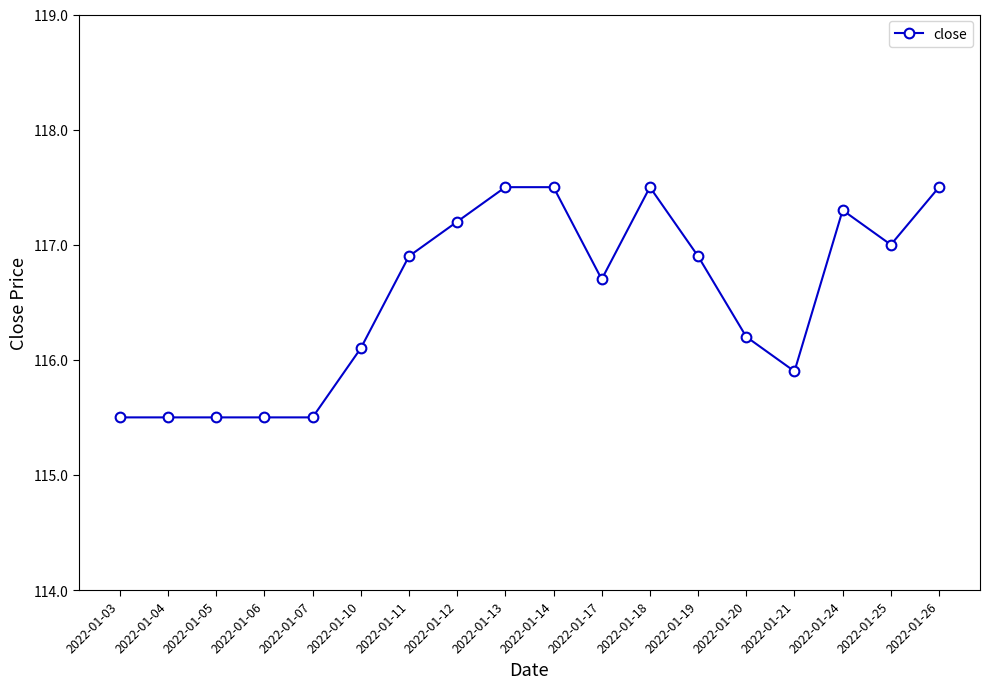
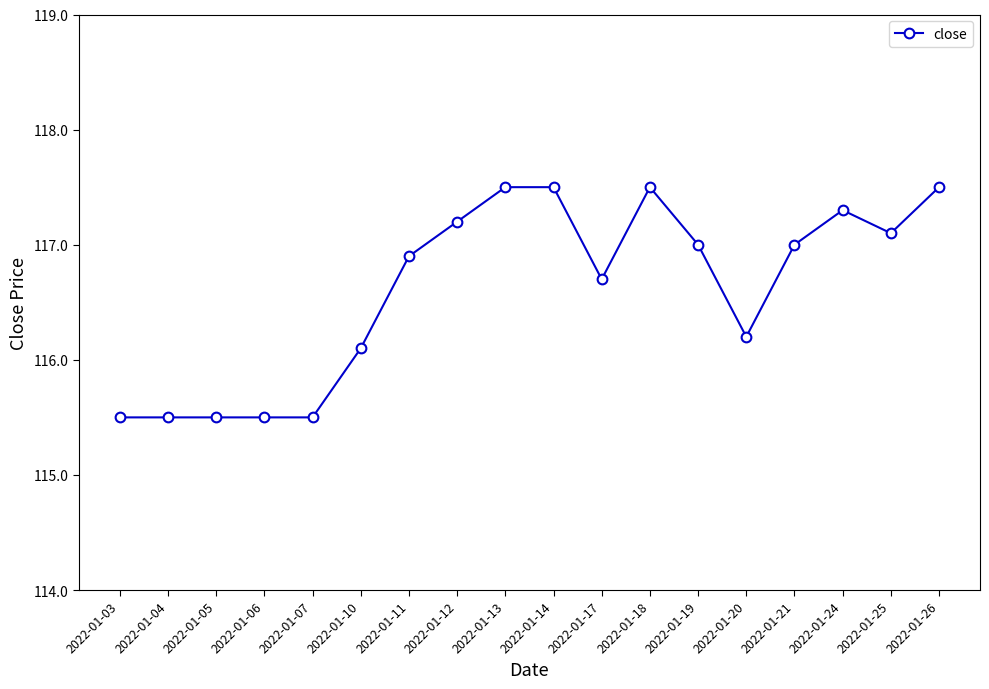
  {
    "2022-01-03": 115.5,
    "2022-01-04": 115.5,
    "2022-01-05": 115.5,
    "2022-01-06": 115.5,
    "2022-01-07": 115.5,
    "2022-01-10": 116.1,
    "2022-01-11": 116.9,
    "2022-01-12": 117.2,
    "2022-01-13": 117.5,
    "2022-01-14": 117.5,
    "2022-01-17": 116.7,
    "2022-01-18": 117.5,
-   "2022-01-19": 116.9,
+   "2022-01-19": 117.0,
    "2022-01-20": 116.2,
-   "2022-01-21": 115.9,
+   "2022-01-21": 117.0,
    "2022-01-24": 117.3,
-   "2022-01-25": 117.0,
+   "2022-01-25": 117.1,
    "2022-01-26": 117.5
  }
